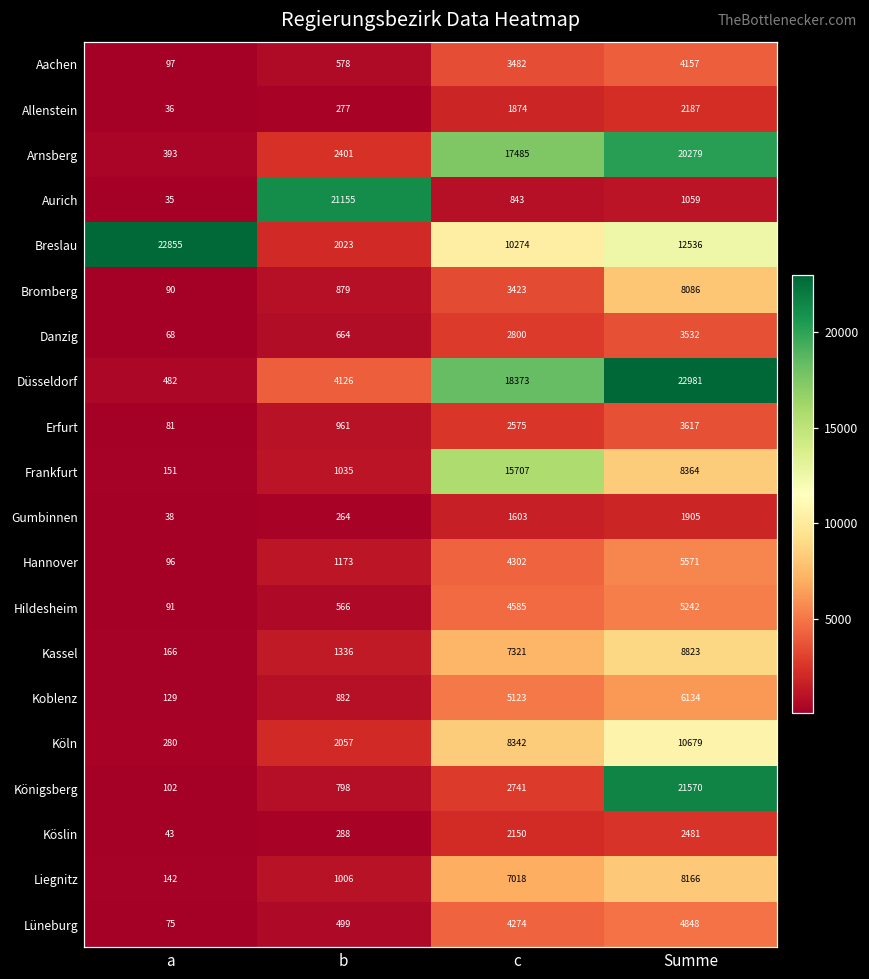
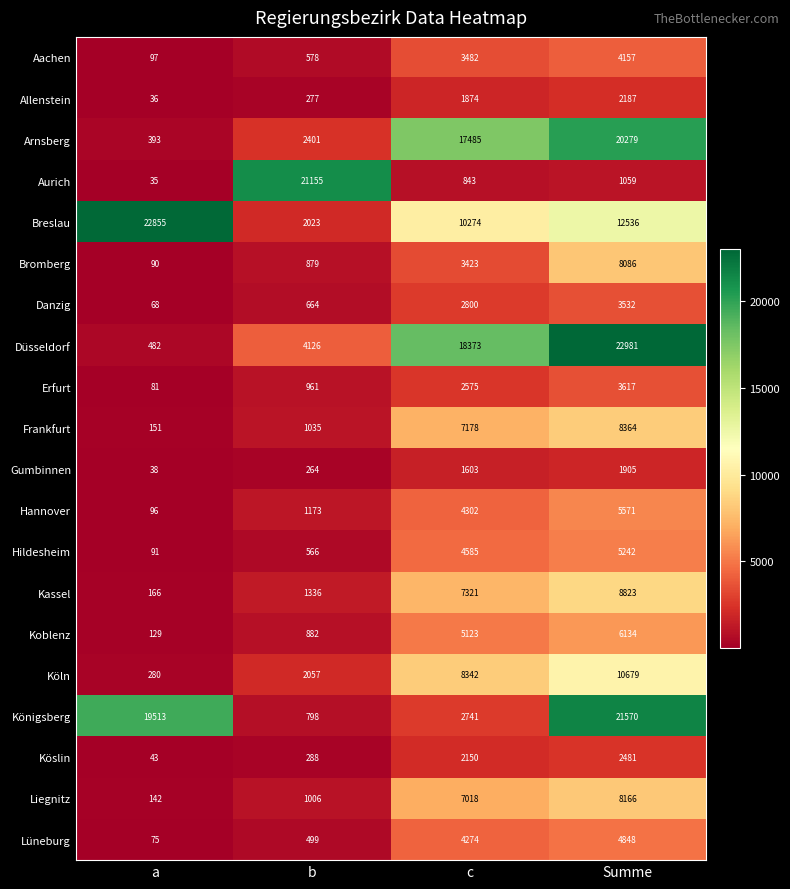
  {
    "Aachen": {
      "a": 97,
      "b": 578,
      "c": 3482,
      "Summe": 4157
    },
    "Allenstein": {
      "a": 36,
      "b": 277,
      "c": 1874,
      "Summe": 2187
    },
    "Arnsberg": {
      "a": 393,
      "b": 2401,
      "c": 17485,
      "Summe": 20279
    },
    "Aurich": {
      "a": 35,
      "b": 21155,
      "c": 843,
      "Summe": 1059
    },
    "Breslau": {
      "a": 22855,
      "b": 2023,
      "c": 10274,
      "Summe": 12536
    },
    "Bromberg": {
      "a": 90,
      "b": 879,
      "c": 3423,
      "Summe": 8086
    },
    "Danzig": {
      "a": 68,
      "b": 664,
      "c": 2800,
      "Summe": 3532
    },
    "Düsseldorf": {
      "a": 482,
      "b": 4126,
      "c": 18373,
      "Summe": 22981
    },
    "Erfurt": {
      "a": 81,
      "b": 961,
      "c": 2575,
      "Summe": 3617
    },
    "Frankfurt": {
      "a": 151,
      "b": 1035,
-     "c": 15707,
+     "c": 7178,
      "Summe": 8364
    },
    "Gumbinnen": {
      "a": 38,
      "b": 264,
      "c": 1603,
      "Summe": 1905
    },
    "Hannover": {
      "a": 96,
      "b": 1173,
      "c": 4302,
      "Summe": 5571
    },
    "Hildesheim": {
      "a": 91,
      "b": 566,
      "c": 4585,
      "Summe": 5242
    },
    "Kassel": {
      "a": 166,
      "b": 1336,
      "c": 7321,
      "Summe": 8823
    },
    "Koblenz": {
      "a": 129,
      "b": 882,
      "c": 5123,
      "Summe": 6134
    },
    "Köln": {
      "a": 280,
      "b": 2057,
      "c": 8342,
      "Summe": 10679
    },
    "Königsberg": {
-     "a": 102,
+     "a": 19513,
      "b": 798,
      "c": 2741,
      "Summe": 21570
    },
    "Köslin": {
      "a": 43,
      "b": 288,
      "c": 2150,
      "Summe": 2481
    },
    "Liegnitz": {
      "a": 142,
      "b": 1006,
      "c": 7018,
      "Summe": 8166
    },
    "Lüneburg": {
      "a": 75,
      "b": 499,
      "c": 4274,
      "Summe": 4848
    }
  }
